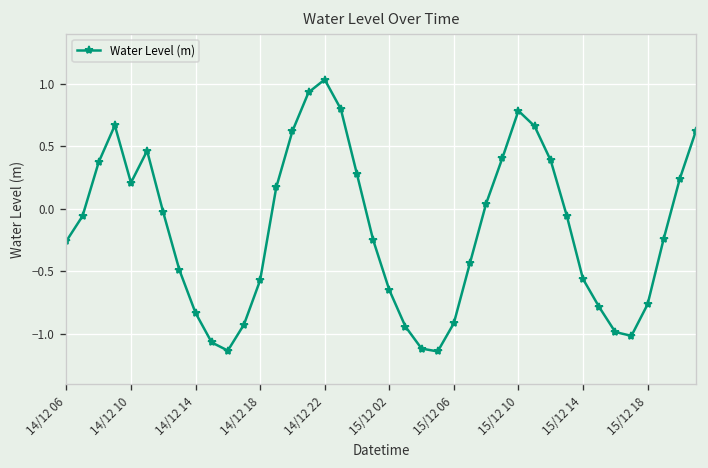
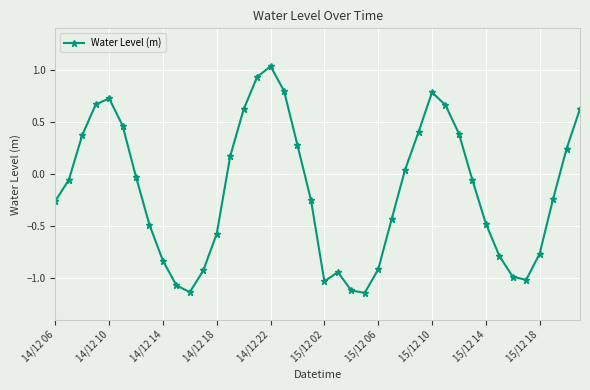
  {
    "14/12 06": -0.26,
-   "14/12 10": 0.21,
+   "14/12 10": 0.73,
    "14/12 14": -0.83,
    "14/12 18": -0.57,
    "14/12 22": 1.04,
-   "15/12 02": -0.65,
+   "15/12 02": -1.03,
    "15/12 06": -0.91,
    "15/12 10": 0.79,
-   "15/12 14": -0.56,
+   "15/12 14": -0.47,
    "15/12 18": -0.76
  }
